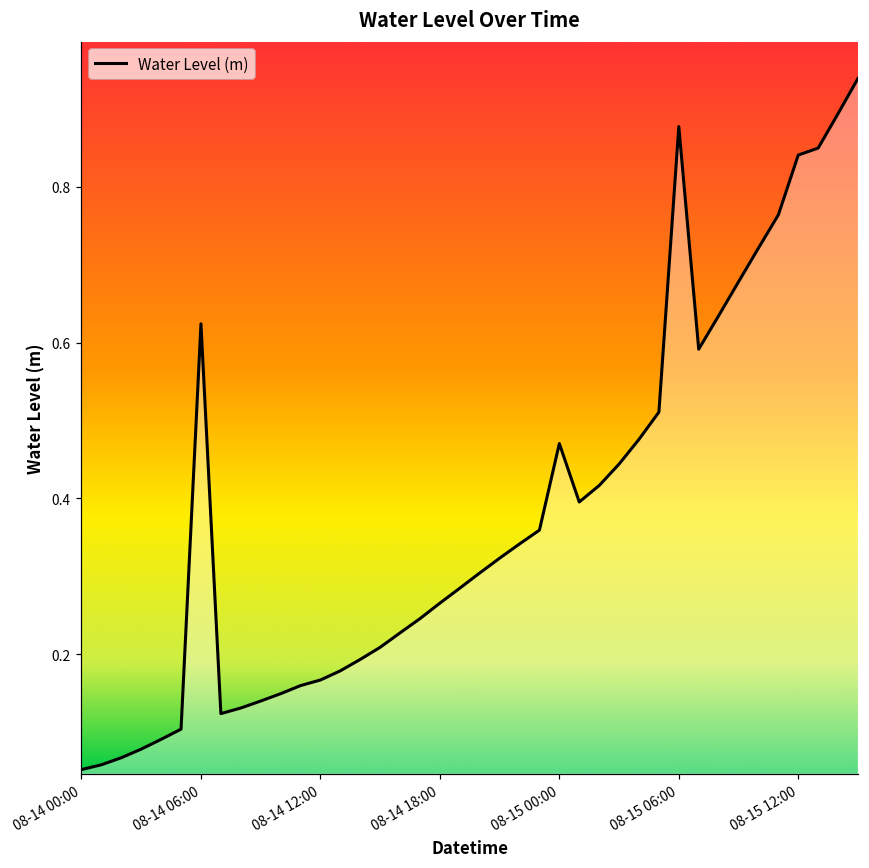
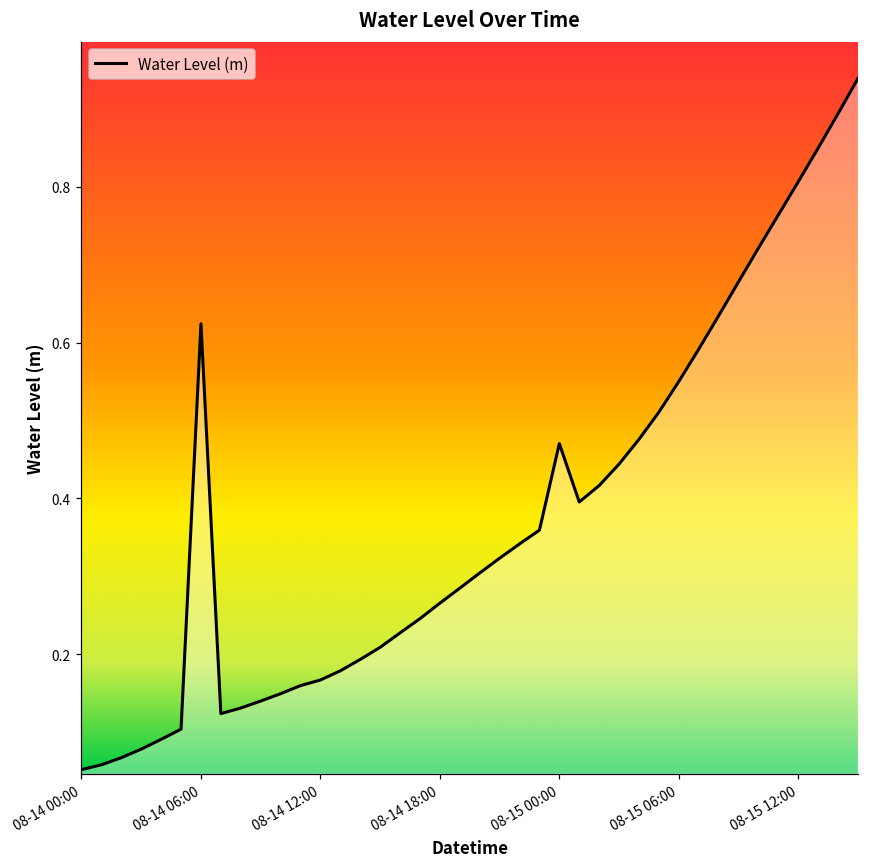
  {
    "08-14 00:00": 0.05,
    "08-14 06:00": 0.62,
    "08-14 12:00": 0.17,
    "08-14 18:00": 0.27,
    "08-15 00:00": 0.47,
-   "08-15 06:00": 0.88,
-   "08-15 12:00": 0.84
+   "08-15 06:00": 0.55,
+   "08-15 12:00": 0.81
  }
